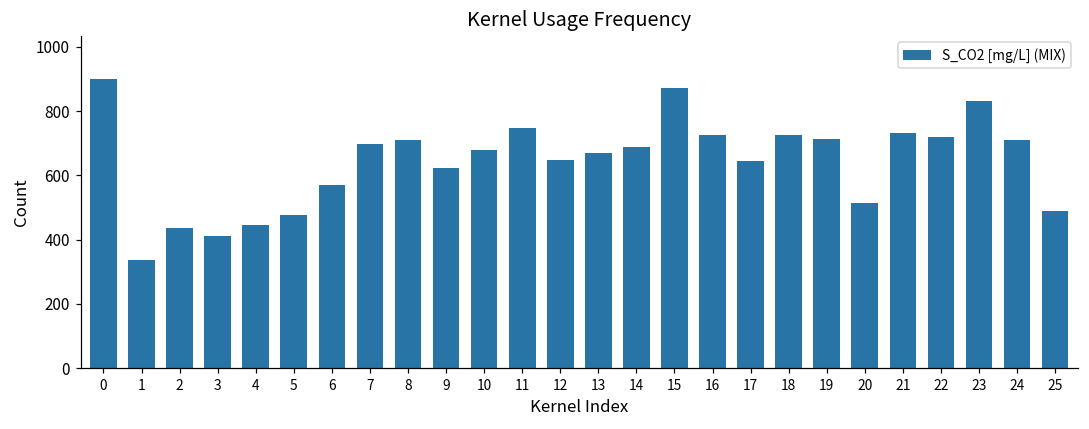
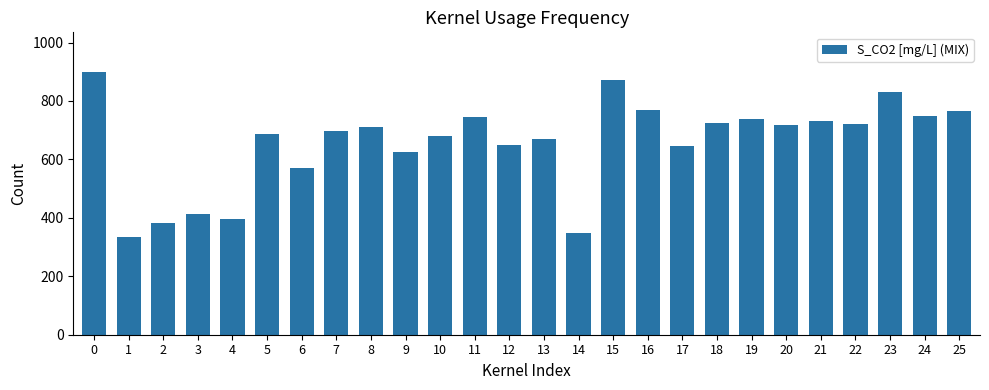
  {
    "0": 900,
    "1": 340,
-   "2": 440,
+   "2": 380,
    "3": 410,
-   "4": 450,
-   "5": 480,
+   "4": 400,
+   "5": 690,
    "6": 570,
    "7": 700,
    "8": 710,
    "9": 620,
    "10": 680,
    "11": 750,
    "12": 650,
    "13": 670,
-   "14": 690,
+   "14": 350,
    "15": 870,
-   "16": 720,
+   "16": 770,
    "17": 640,
    "18": 730,
-   "19": 710,
-   "20": 510,
+   "19": 740,
+   "20": 720,
    "21": 730,
    "22": 720,
    "23": 830,
-   "24": 710,
-   "25": 490
+   "24": 750,
+   "25": 770
  }
